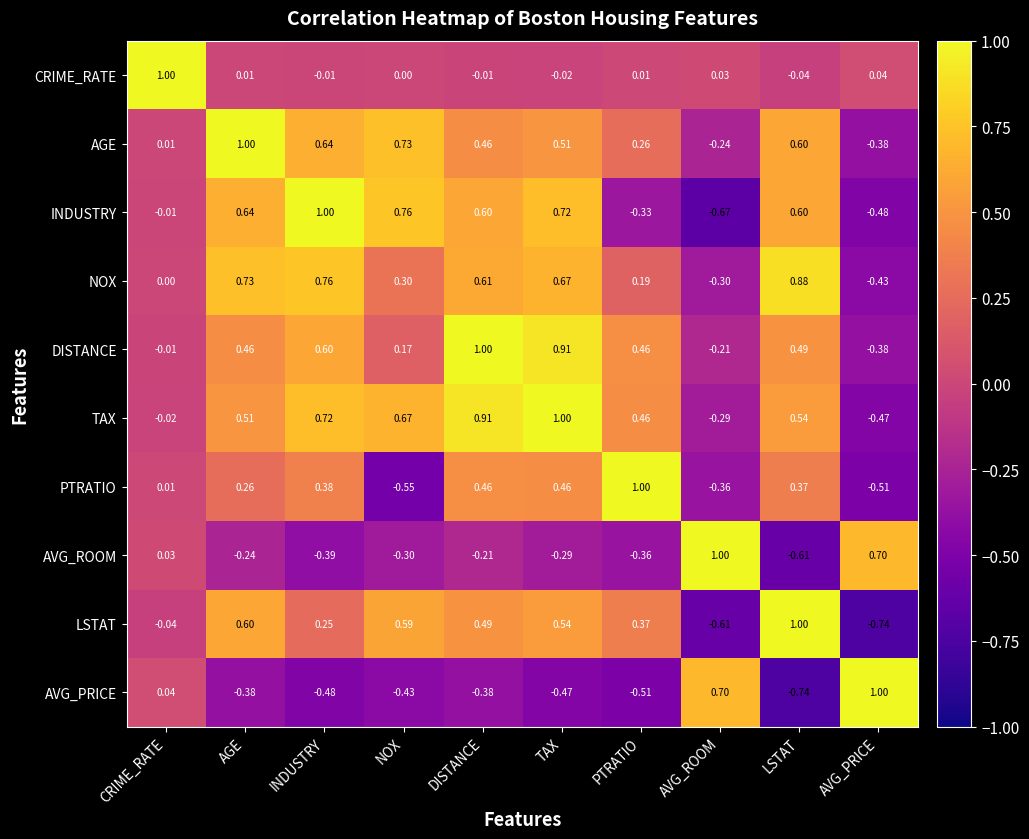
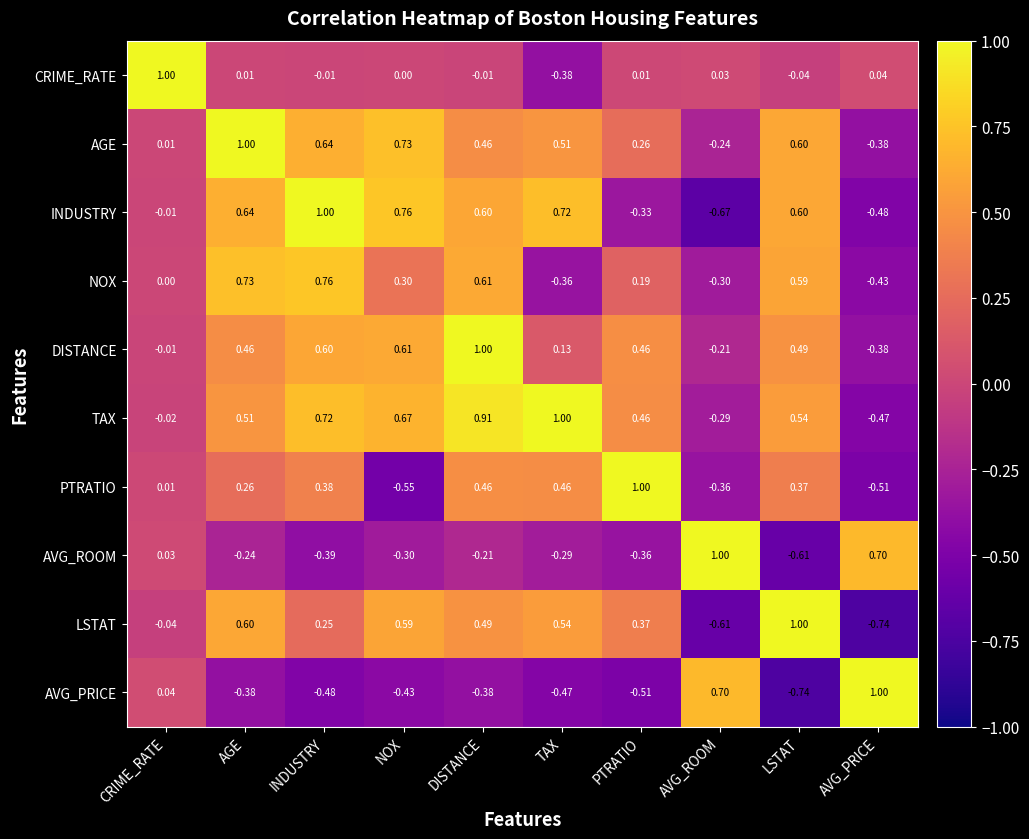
  {
    "CRIME_RATE": {
      "CRIME_RATE": 1.00,
      "AGE": 0.01,
      "INDUSTRY": -0.01,
      "NOX": 0.00,
      "DISTANCE": -0.01,
-     "TAX": -0.02,
+     "TAX": -0.38,
      "PTRATIO": 0.01,
      "AVG_ROOM": 0.03,
      "LSTAT": -0.04,
      "AVG_PRICE": 0.04
    },
    "AGE": {
      "CRIME_RATE": 0.01,
      "AGE": 1.00,
      "INDUSTRY": 0.64,
      "NOX": 0.73,
      "DISTANCE": 0.46,
      "TAX": 0.51,
      "PTRATIO": 0.26,
      "AVG_ROOM": -0.24,
      "LSTAT": 0.60,
      "AVG_PRICE": -0.38
    },
    "INDUSTRY": {
      "CRIME_RATE": -0.01,
      "AGE": 0.64,
      "INDUSTRY": 1.00,
      "NOX": 0.76,
      "DISTANCE": 0.60,
      "TAX": 0.72,
      "PTRATIO": -0.33,
      "AVG_ROOM": -0.67,
      "LSTAT": 0.60,
      "AVG_PRICE": -0.48
    },
    "NOX": {
      "CRIME_RATE": 0.00,
      "AGE": 0.73,
      "INDUSTRY": 0.76,
      "NOX": 0.30,
      "DISTANCE": 0.61,
-     "TAX": 0.67,
+     "TAX": -0.36,
      "PTRATIO": 0.19,
      "AVG_ROOM": -0.30,
-     "LSTAT": 0.88,
+     "LSTAT": 0.59,
      "AVG_PRICE": -0.43
    },
    "DISTANCE": {
      "CRIME_RATE": -0.01,
      "AGE": 0.46,
      "INDUSTRY": 0.60,
-     "NOX": 0.17,
+     "NOX": 0.61,
      "DISTANCE": 1.00,
-     "TAX": 0.91,
+     "TAX": 0.13,
      "PTRATIO": 0.46,
      "AVG_ROOM": -0.21,
      "LSTAT": 0.49,
      "AVG_PRICE": -0.38
    },
    "TAX": {
      "CRIME_RATE": -0.02,
      "AGE": 0.51,
      "INDUSTRY": 0.72,
      "NOX": 0.67,
      "DISTANCE": 0.91,
      "TAX": 1.00,
      "PTRATIO": 0.46,
      "AVG_ROOM": -0.29,
      "LSTAT": 0.54,
      "AVG_PRICE": -0.47
    },
    "PTRATIO": {
      "CRIME_RATE": 0.01,
      "AGE": 0.26,
      "INDUSTRY": 0.38,
      "NOX": -0.55,
      "DISTANCE": 0.46,
      "TAX": 0.46,
      "PTRATIO": 1.00,
      "AVG_ROOM": -0.36,
      "LSTAT": 0.37,
      "AVG_PRICE": -0.51
    },
    "AVG_ROOM": {
      "CRIME_RATE": 0.03,
      "AGE": -0.24,
      "INDUSTRY": -0.39,
      "NOX": -0.30,
      "DISTANCE": -0.21,
      "TAX": -0.29,
      "PTRATIO": -0.36,
      "AVG_ROOM": 1.00,
      "LSTAT": -0.61,
      "AVG_PRICE": 0.70
    },
    "LSTAT": {
      "CRIME_RATE": -0.04,
      "AGE": 0.60,
      "INDUSTRY": 0.25,
      "NOX": 0.59,
      "DISTANCE": 0.49,
      "TAX": 0.54,
      "PTRATIO": 0.37,
      "AVG_ROOM": -0.61,
      "LSTAT": 1.00,
      "AVG_PRICE": -0.74
    },
    "AVG_PRICE": {
      "CRIME_RATE": 0.04,
      "AGE": -0.38,
      "INDUSTRY": -0.48,
      "NOX": -0.43,
      "DISTANCE": -0.38,
      "TAX": -0.47,
      "PTRATIO": -0.51,
      "AVG_ROOM": 0.70,
      "LSTAT": -0.74,
      "AVG_PRICE": 1.00
    }
  }
